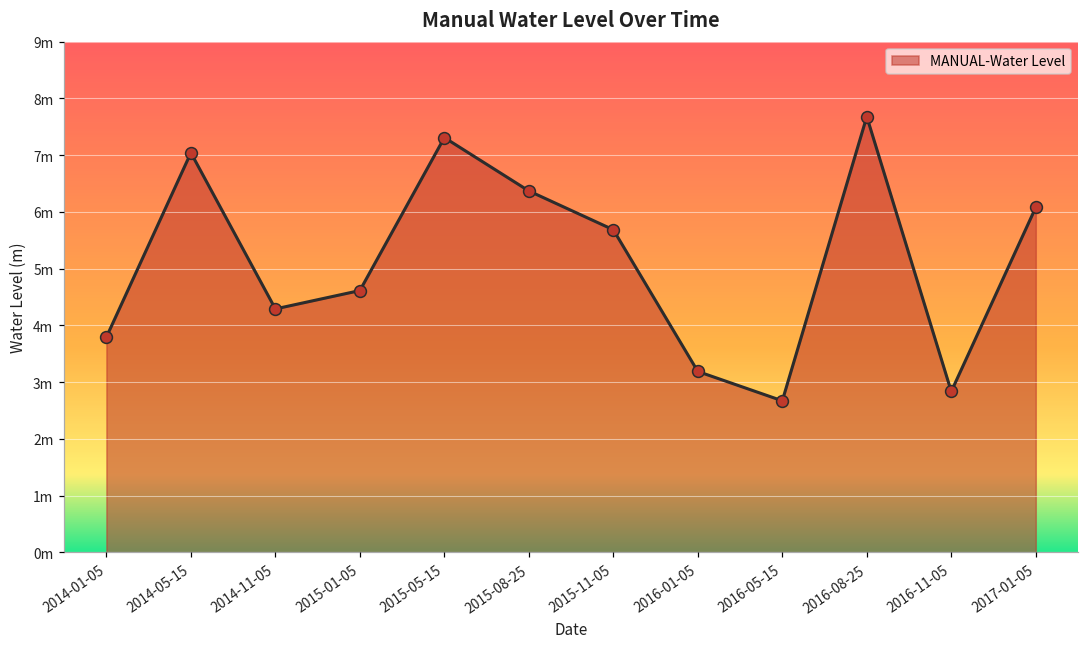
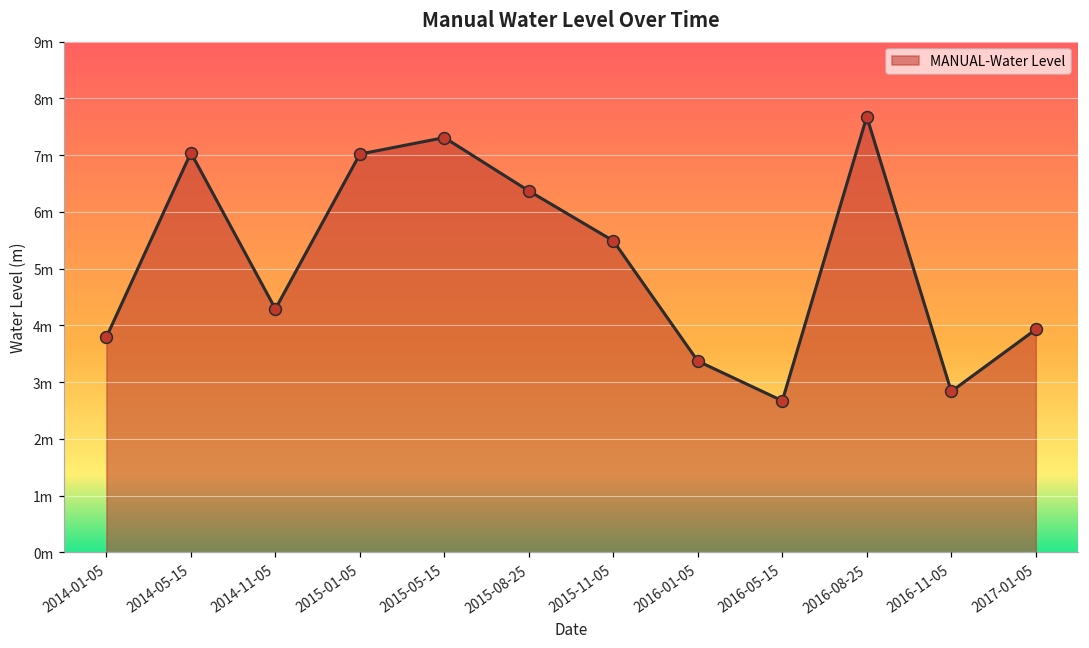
  {
    "2014-01-05": "3.8m",
    "2014-05-15": "7.0m",
    "2014-11-05": "4.3m",
-   "2015-01-05": "4.6m",
+   "2015-01-05": "7.0m",
    "2015-05-15": "7.3m",
    "2015-08-25": "6.4m",
-   "2015-11-05": "5.7m",
-   "2016-01-05": "3.2m",
+   "2015-11-05": "5.5m",
+   "2016-01-05": "3.4m",
    "2016-05-15": "2.7m",
    "2016-08-25": "7.7m",
    "2016-11-05": "2.8m",
-   "2017-01-05": "6.1m"
+   "2017-01-05": "3.9m"
  }
